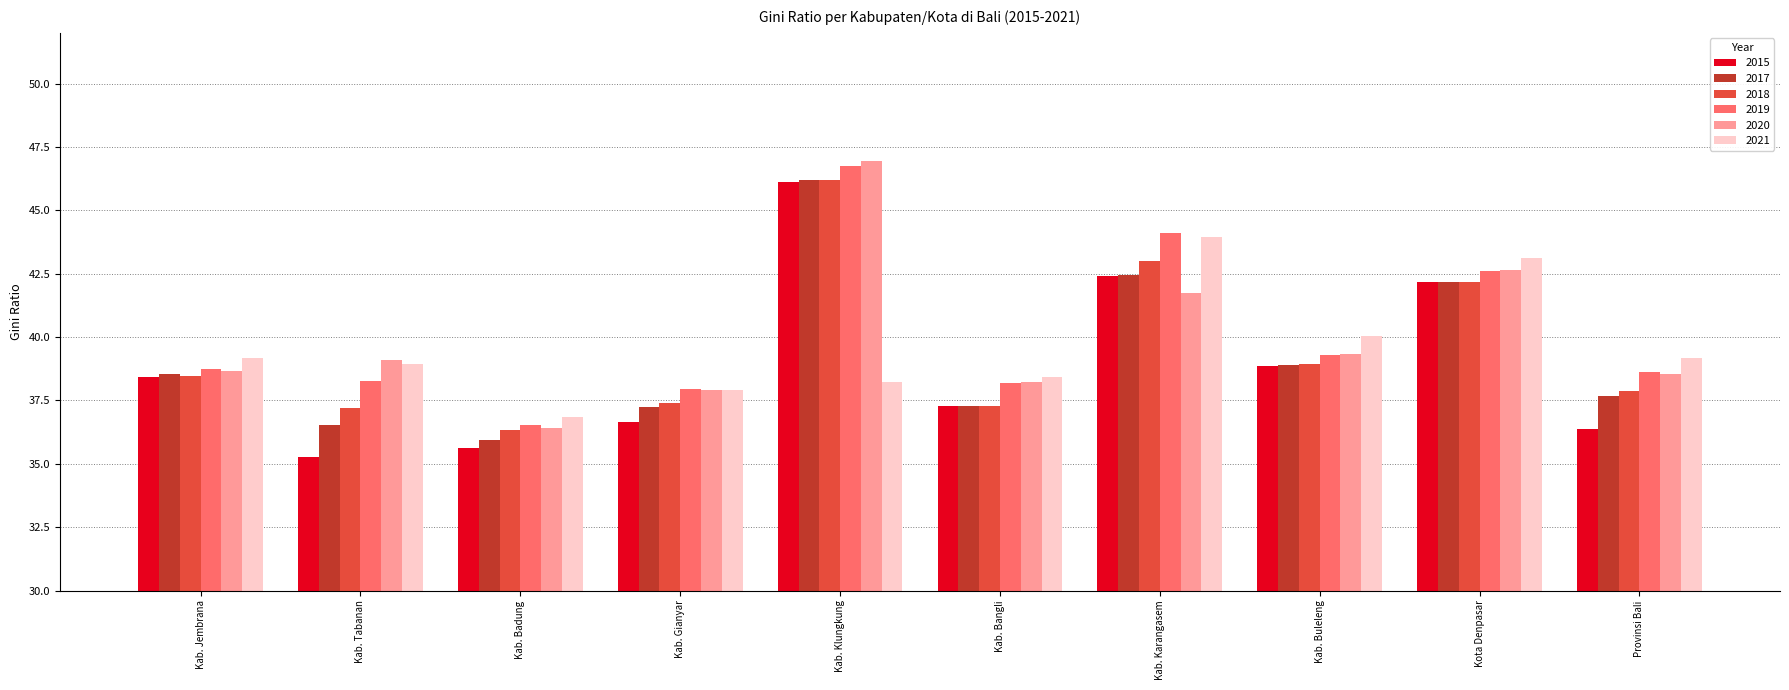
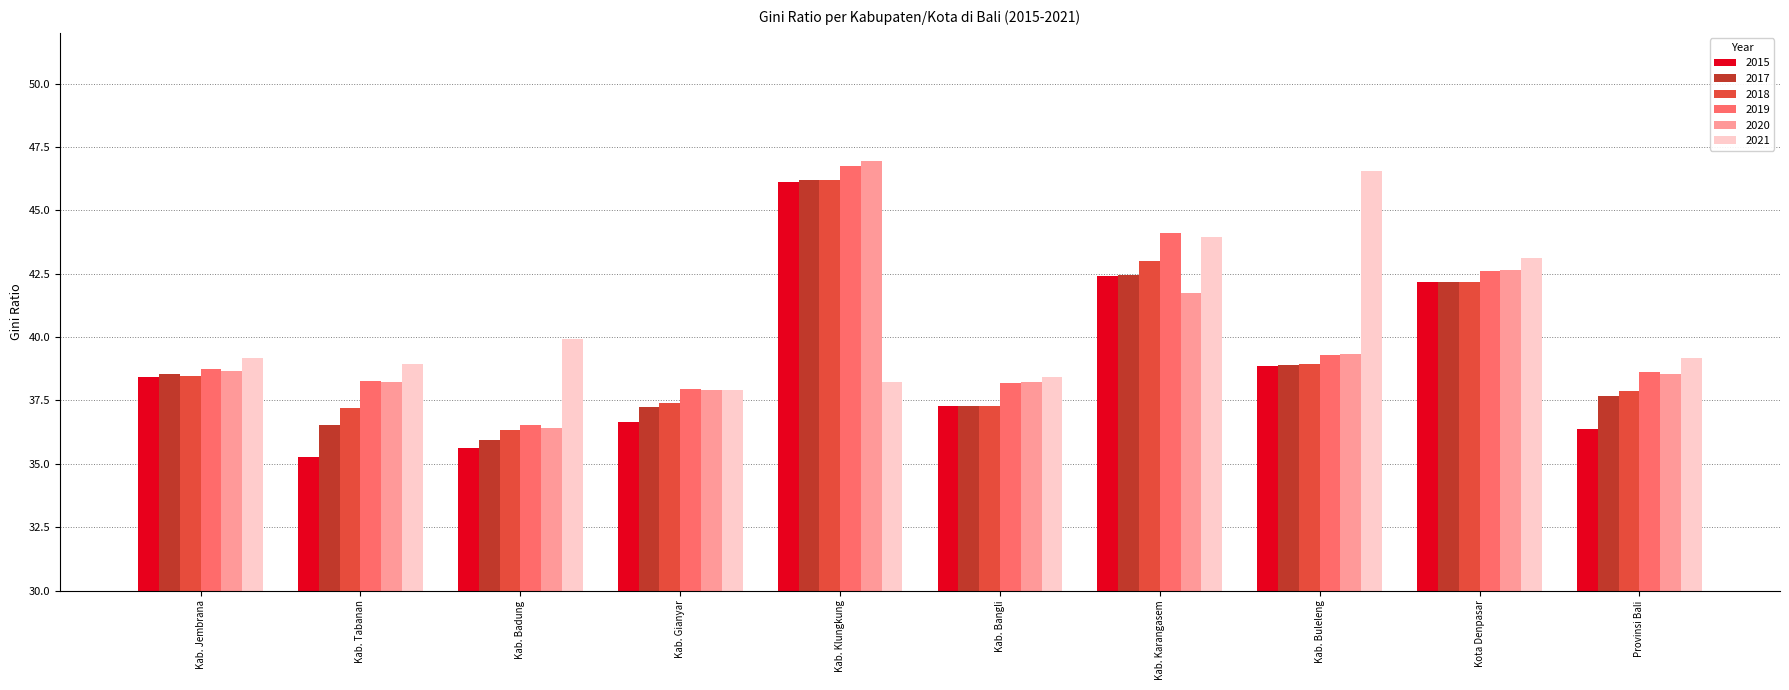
  {
    "2015": {
      "Kab. Jembrana": 38.4,
      "Kab. Tabanan": 35.3,
      "Kab. Badung": 35.6,
      "Kab. Gianyar": 36.6,
      "Kab. Klungkung": 46.1,
      "Kab. Bangli": 37.3,
      "Kab. Karangasem": 42.4,
      "Kab. Buleleng": 38.9,
      "Kota Denpasar": 42.2,
      "Provinsi Bali": 36.4
    },
    "2019": {
      "Kab. Jembrana": 38.7,
      "Kab. Tabanan": 38.3,
      "Kab. Badung": 36.5,
      "Kab. Gianyar": 37.9,
      "Kab. Klungkung": 46.7,
      "Kab. Bangli": 38.2,
      "Kab. Karangasem": 44.1,
      "Kab. Buleleng": 39.3,
      "Kota Denpasar": 42.6,
      "Provinsi Bali": 38.6
    },
    "2020": {
      "Kab. Jembrana": 38.7,
-     "Kab. Tabanan": 39.1,
+     "Kab. Tabanan": 38.2,
      "Kab. Badung": 36.4,
      "Kab. Gianyar": 37.9,
      "Kab. Klungkung": 47.0,
      "Kab. Bangli": 38.2,
      "Kab. Karangasem": 41.7,
      "Kab. Buleleng": 39.3,
      "Kota Denpasar": 42.6,
      "Provinsi Bali": 38.6
    },
    "2021": {
      "Kab. Jembrana": 39.2,
      "Kab. Tabanan": 38.9,
-     "Kab. Badung": 36.8,
+     "Kab. Badung": 39.9,
      "Kab. Gianyar": 37.9,
      "Kab. Klungkung": 38.2,
      "Kab. Bangli": 38.4,
      "Kab. Karangasem": 43.9,
-     "Kab. Buleleng": 40.0,
+     "Kab. Buleleng": 46.6,
      "Kota Denpasar": 43.1,
      "Provinsi Bali": 39.2
    }
  }
